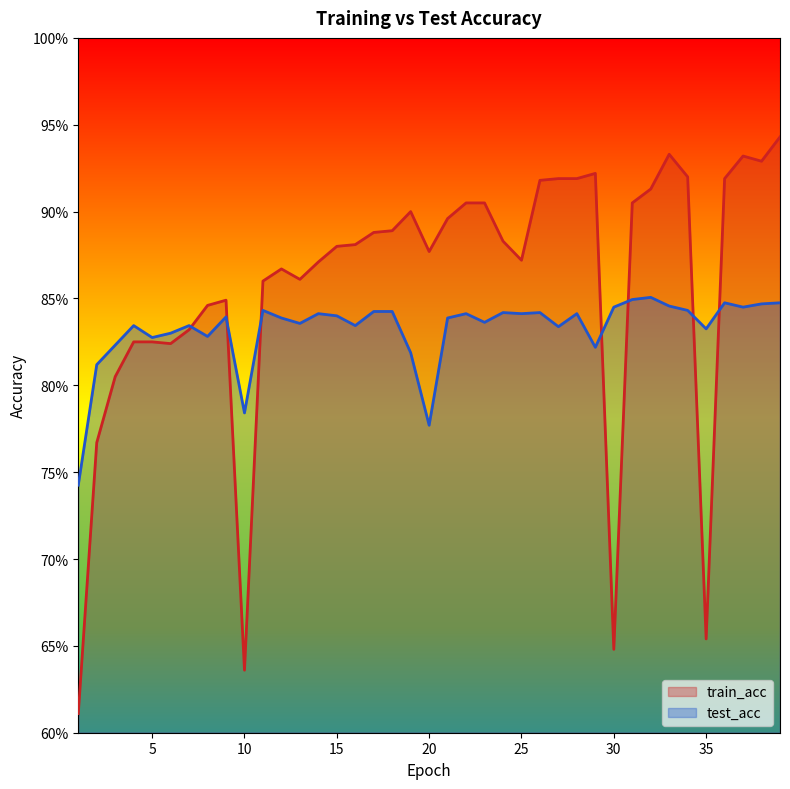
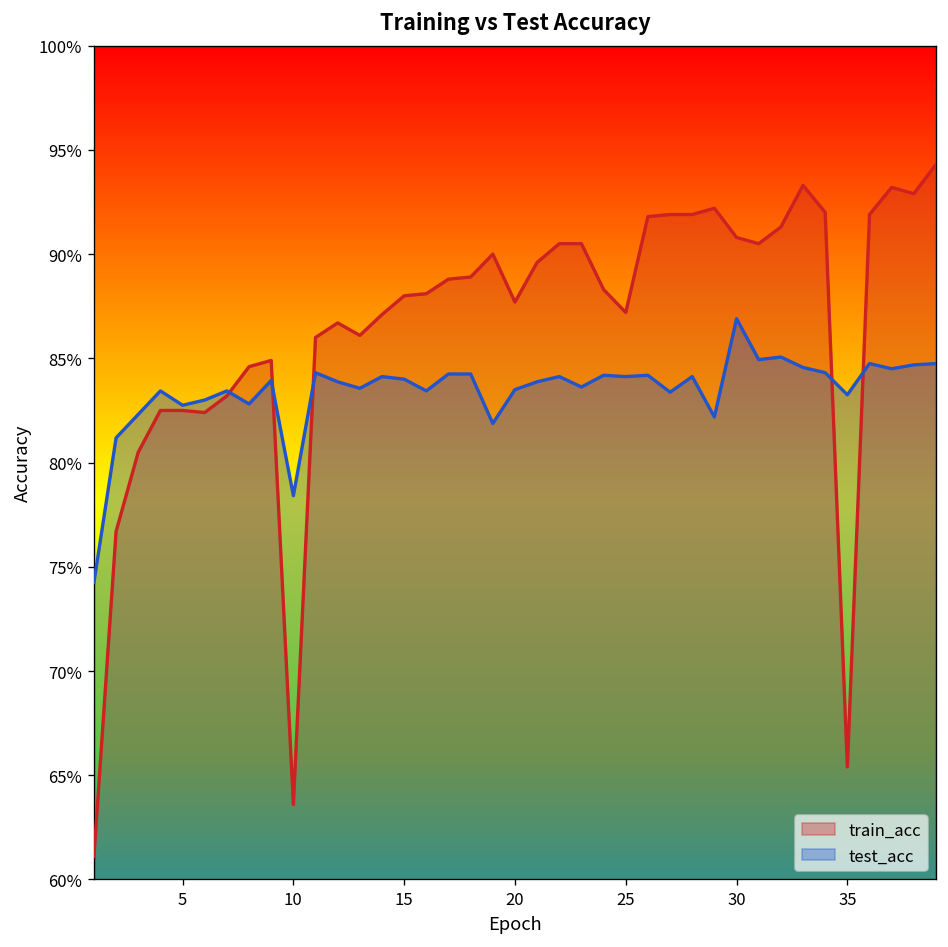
  {
    "train_acc": {
      "5": "82.5%",
      "10": "63.6%",
      "15": "88.0%",
      "20": "87.7%",
      "25": "87.2%",
-     "30": "64.8%",
+     "30": "90.8%",
      "35": "65.4%"
    },
    "test_acc": {
      "5": "82.8%",
      "10": "78.4%",
      "15": "84.0%",
-     "20": "77.7%",
+     "20": "83.5%",
      "25": "84.1%",
-     "30": "84.5%",
+     "30": "86.9%",
      "35": "83.3%"
    }
  }
